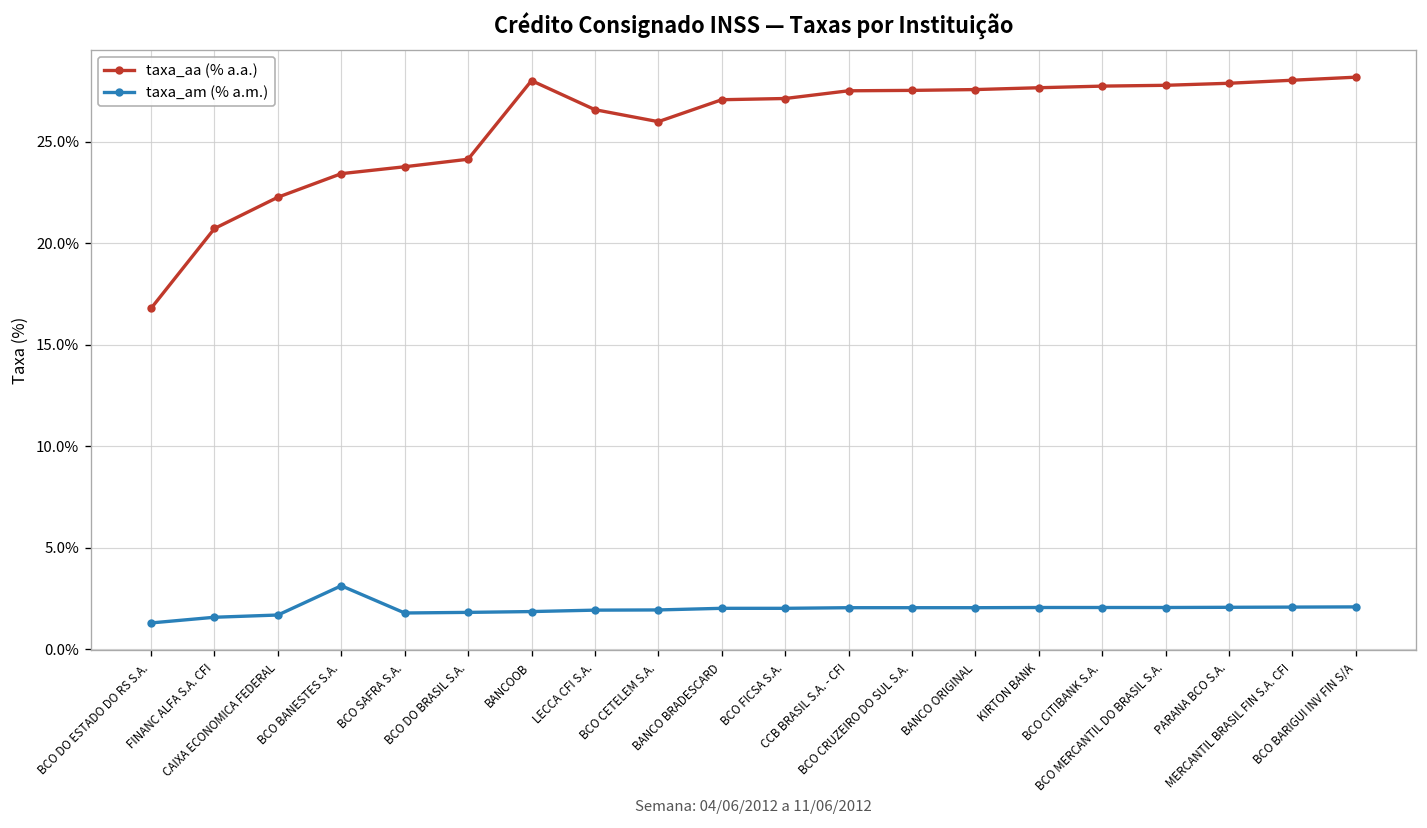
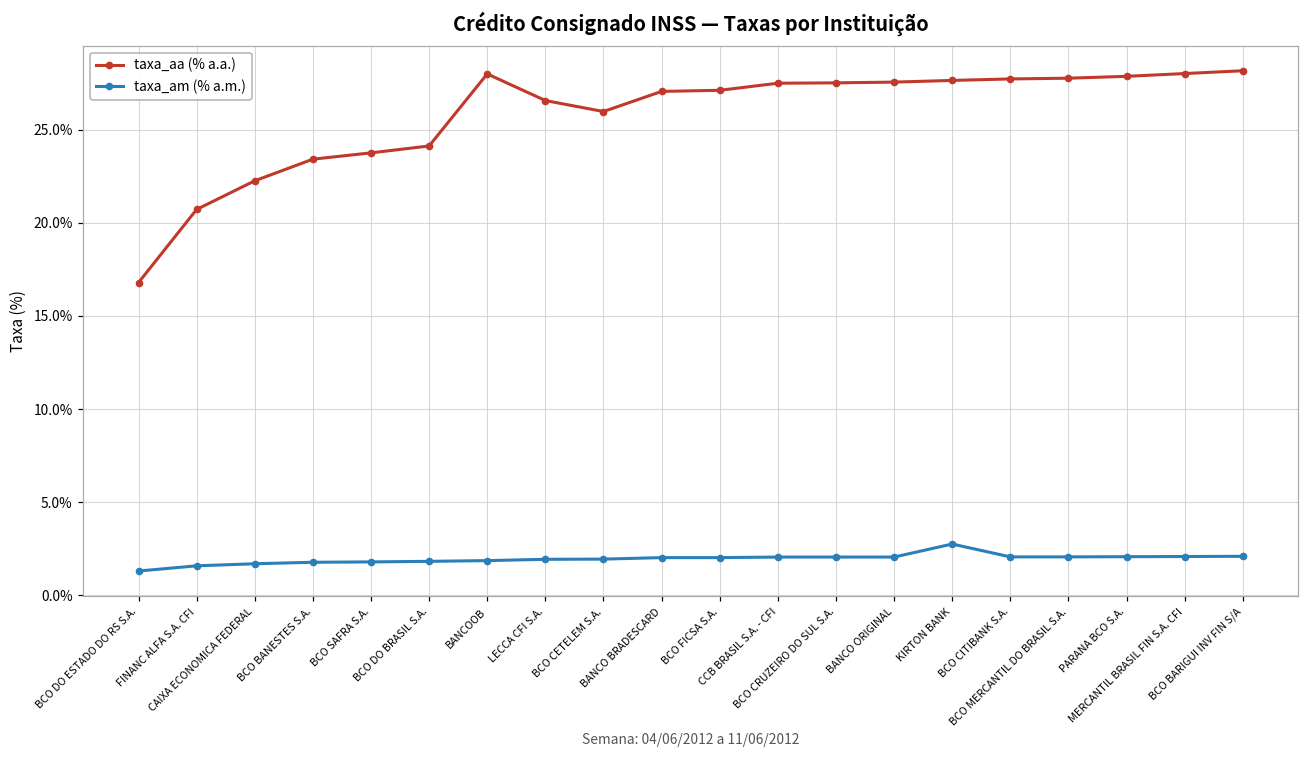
  {
    "taxa_aa (% a.a.)": {
      "BCO DO ESTADO DO RS S.A.": "16.8%",
      "FINANC ALFA S.A. CFI": "20.7%",
      "CAIXA ECONOMICA FEDERAL": "22.3%",
      "BCO BANESTES S.A.": "23.4%",
      "BCO SAFRA S.A.": "23.8%",
      "BCO DO BRASIL S.A.": "24.1%",
      "BANCOOB": "28.0%",
      "LECCA CFI S.A.": "26.6%",
      "BCO CETELEM S.A.": "26.0%",
      "BANCO BRADESCARD": "27.1%",
      "BCO FICSA S.A.": "27.1%",
      "CCB BRASIL S.A. - CFI": "27.5%",
      "BCO CRUZEIRO DO SUL S.A.": "27.5%",
      "BANCO ORIGINAL": "27.6%",
      "KIRTON BANK": "27.7%",
      "BCO CITIBANK S.A.": "27.7%",
      "BCO MERCANTIL DO BRASIL S.A.": "27.8%",
      "PARANA BCO S.A.": "27.9%",
      "MERCANTIL BRASIL FIN S.A. CFI": "28.0%",
      "BCO BARIGUI INV FIN S/A": "28.2%"
    },
    "taxa_am (% a.m.)": {
      "BCO DO ESTADO DO RS S.A.": "1.3%",
      "FINANC ALFA S.A. CFI": "1.6%",
      "CAIXA ECONOMICA FEDERAL": "1.7%",
-     "BCO BANESTES S.A.": "3.1%",
+     "BCO BANESTES S.A.": "1.8%",
      "BCO SAFRA S.A.": "1.8%",
      "BCO DO BRASIL S.A.": "1.8%",
      "BANCOOB": "1.9%",
      "LECCA CFI S.A.": "1.9%",
      "BCO CETELEM S.A.": "1.9%",
      "BANCO BRADESCARD": "2.0%",
      "BCO FICSA S.A.": "2.0%",
      "CCB BRASIL S.A. - CFI": "2.1%",
      "BCO CRUZEIRO DO SUL S.A.": "2.1%",
      "BANCO ORIGINAL": "2.1%",
-     "KIRTON BANK": "2.1%",
+     "KIRTON BANK": "2.8%",
      "BCO CITIBANK S.A.": "2.1%",
      "BCO MERCANTIL DO BRASIL S.A.": "2.1%",
      "PARANA BCO S.A.": "2.1%",
      "MERCANTIL BRASIL FIN S.A. CFI": "2.1%",
      "BCO BARIGUI INV FIN S/A": "2.1%"
    }
  }
